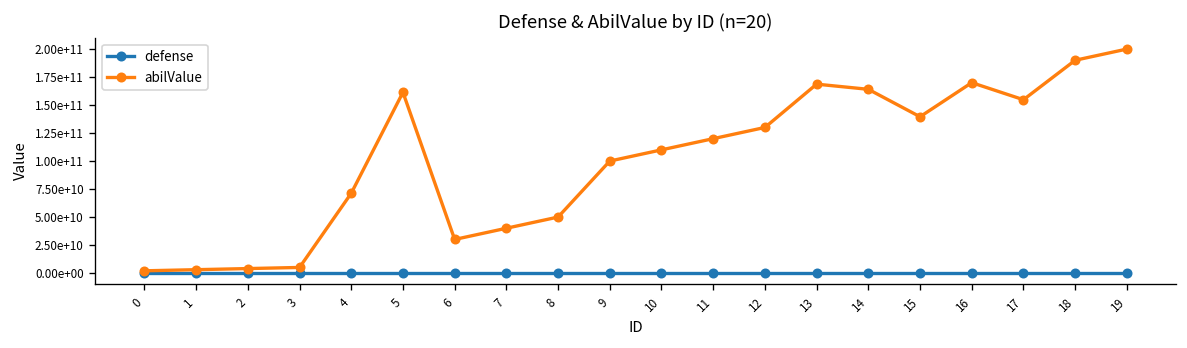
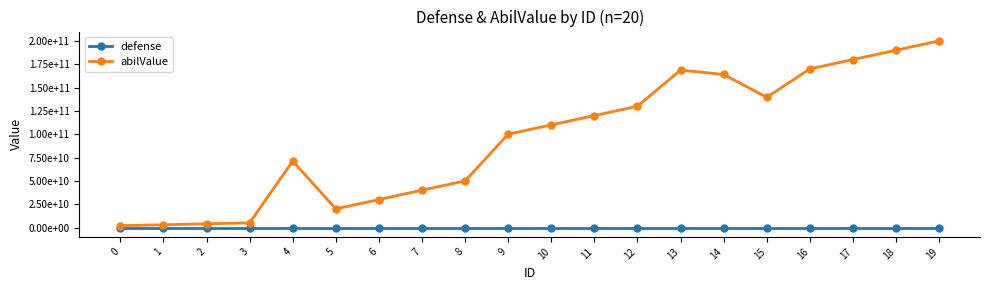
  {
    "defense": {
      "1": 0,
      "2": 0,
      "3": 0,
      "4": 0,
      "5": 0,
      "6": 0,
      "7": 0,
      "8": 0,
      "9": 0,
      "10": 0,
      "11": 0,
      "12": 0,
      "13": 0,
      "14": 0,
      "15": 0,
      "16": 0,
      "17": 0,
      "18": 0,
      "19": 0
    },
    "abilValue": {
      "1": 0,
      "2": 0,
      "3": 10000000000,
      "4": 70000000000,
-     "5": 160000000000,
+     "5": 20000000000,
      "6": 30000000000,
      "7": 40000000000,
      "8": 50000000000,
      "9": 100000000000,
      "10": 110000000000,
      "11": 120000000000,
      "12": 130000000000,
      "13": 170000000000,
      "14": 160000000000,
      "15": 140000000000,
      "16": 170000000000,
-     "17": 150000000000,
+     "17": 180000000000,
      "18": 190000000000,
      "19": 200000000000
    }
  }
